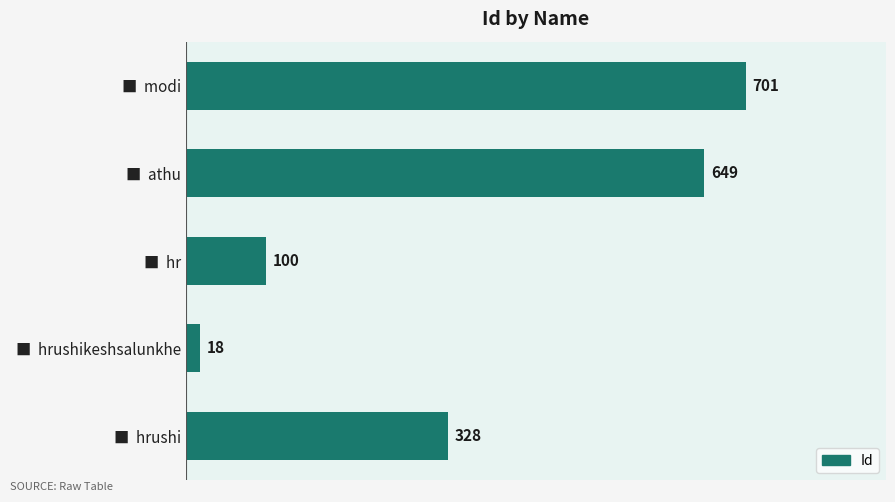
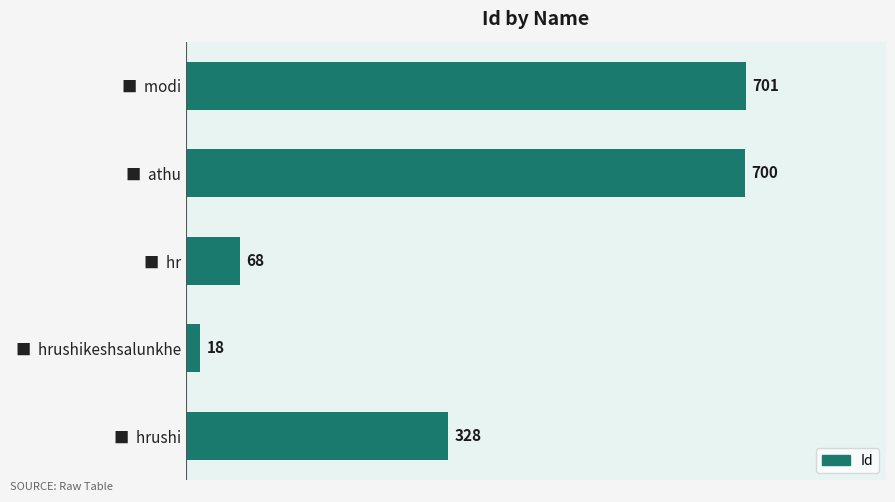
  {
    "■ modi": 701,
-   "■ athu": 649,
-   "■ hr": 100,
+   "■ athu": 700,
+   "■ hr": 68,
    "■ hrushikeshsalunkhe": 18,
    "■ hrushi": 328
  }
